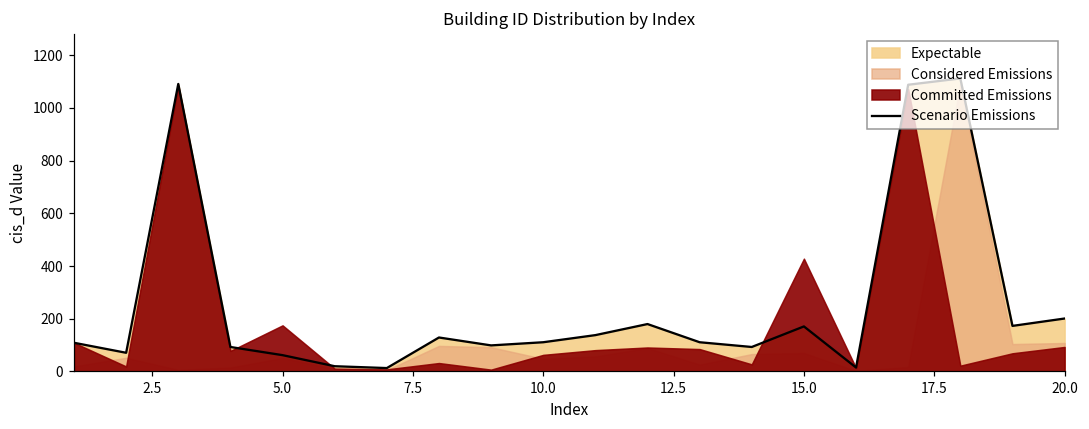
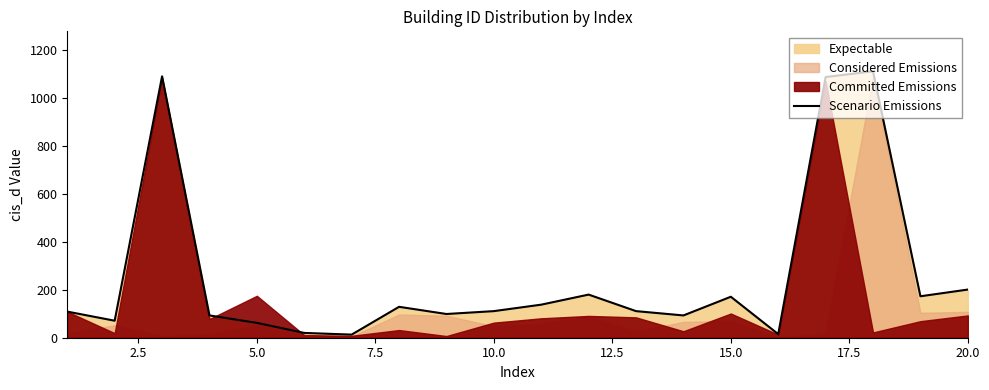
  {
    "Committed Emissions": {
      "5.0": 180,
      "10.0": 60,
-     "15.0": 430,
+     "15.0": 100,
      "20.0": 90
    }
  }
